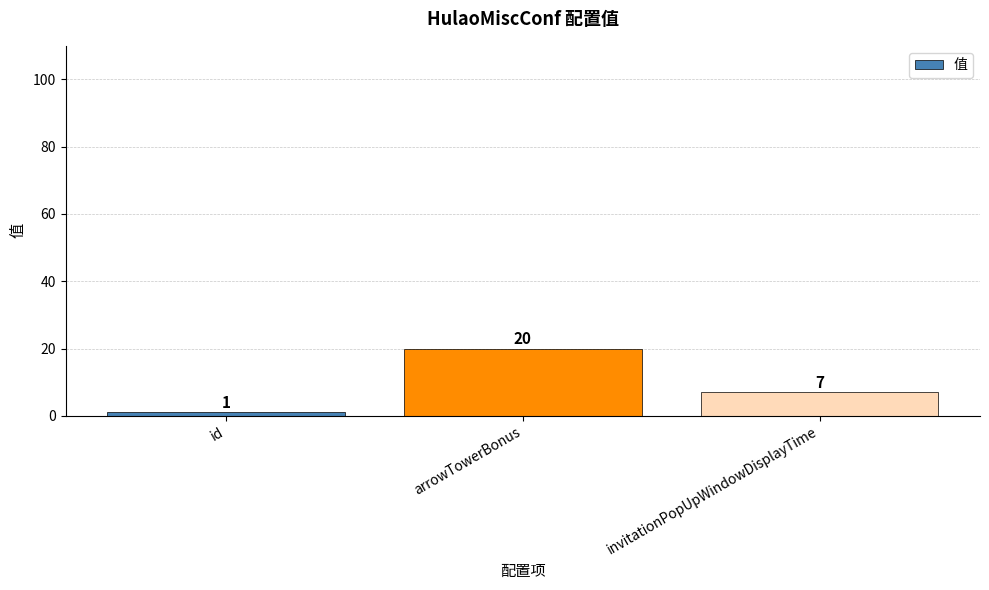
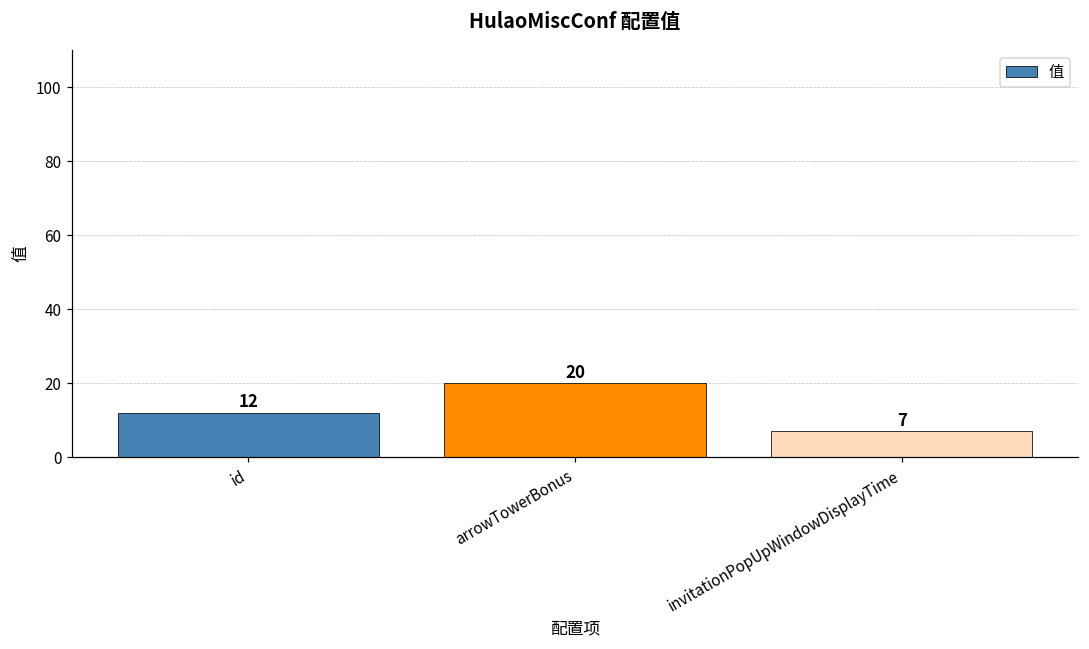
  {
-   "id": 1,
+   "id": 12,
    "arrowTowerBonus": 20,
    "invitationPopUpWindowDisplayTime": 7
  }
